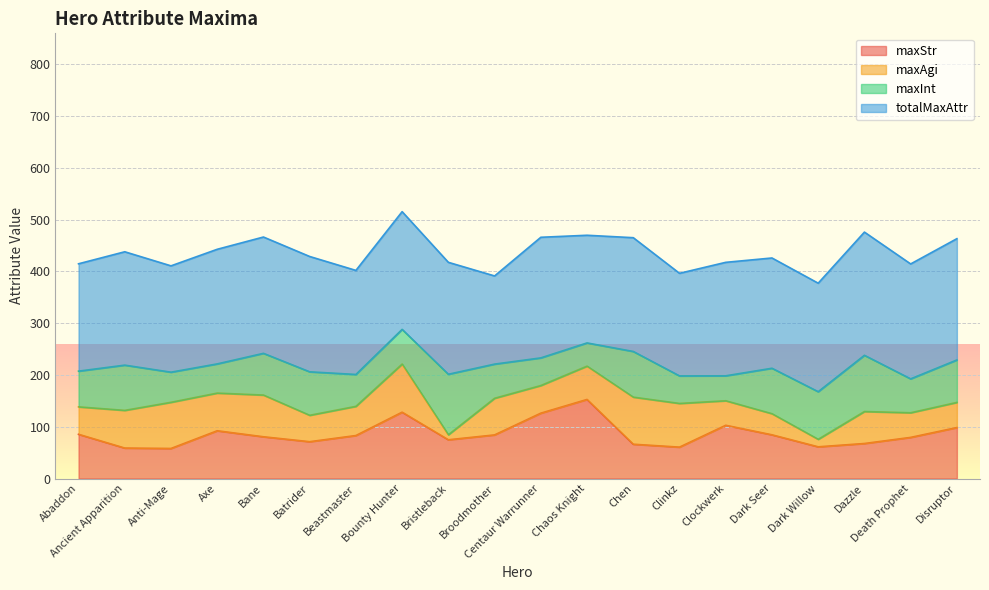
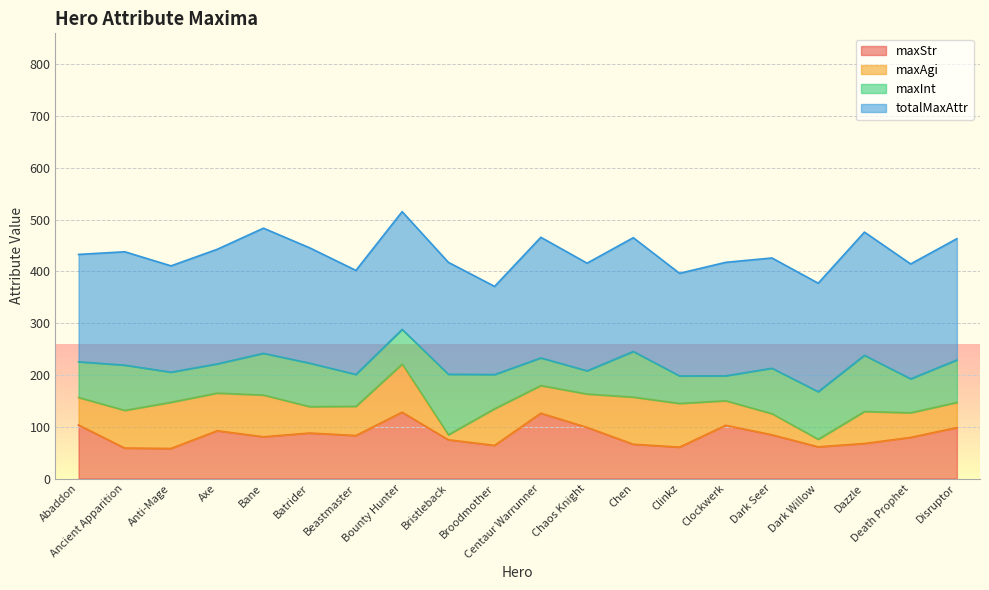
  {
    "maxStr": {
-     "Abaddon": 90,
+     "Abaddon": 100,
      "Ancient Apparition": 60,
      "Anti-Mage": 60,
      "Axe": 90,
      "Bane": 80,
-     "Batrider": 70,
+     "Batrider": 90,
      "Beastmaster": 80,
      "Bounty Hunter": 130,
      "Bristleback": 70,
-     "Broodmother": 80,
+     "Broodmother": 60,
      "Centaur Warrunner": 130,
-     "Chaos Knight": 150,
+     "Chaos Knight": 100,
      "Chen": 70,
      "Clinkz": 60,
      "Clockwerk": 100,
      "Dark Seer": 80,
      "Dark Willow": 60,
      "Dazzle": 70,
      "Death Prophet": 80,
      "Disruptor": 100
    },
    "maxAgi": {
      "Abaddon": 50,
      "Ancient Apparition": 70,
      "Anti-Mage": 90,
      "Axe": 70,
      "Bane": 80,
      "Batrider": 50,
      "Beastmaster": 60,
      "Bounty Hunter": 90,
      "Bristleback": 10,
      "Broodmother": 70,
      "Centaur Warrunner": 50,
      "Chaos Knight": 60,
      "Chen": 90,
      "Clinkz": 80,
      "Clockwerk": 50,
      "Dark Seer": 40,
      "Dark Willow": 10,
      "Dazzle": 60,
      "Death Prophet": 50,
      "Disruptor": 50
    },
    "maxInt": {
      "Abaddon": 70,
      "Ancient Apparition": 90,
      "Anti-Mage": 60,
      "Axe": 60,
      "Bane": 80,
      "Batrider": 80,
      "Beastmaster": 60,
      "Bounty Hunter": 70,
      "Bristleback": 120,
      "Broodmother": 70,
      "Centaur Warrunner": 50,
      "Chaos Knight": 40,
      "Chen": 90,
      "Clinkz": 50,
      "Clockwerk": 50,
      "Dark Seer": 90,
      "Dark Willow": 90,
      "Dazzle": 110,
      "Death Prophet": 70,
      "Disruptor": 80
    },
    "totalMaxAttr": {
      "Abaddon": 210,
      "Ancient Apparition": 220,
      "Anti-Mage": 210,
      "Axe": 220,
-     "Bane": 220,
+     "Bane": 240,
      "Batrider": 220,
      "Beastmaster": 200,
      "Bounty Hunter": 230,
      "Bristleback": 220,
      "Broodmother": 170,
      "Centaur Warrunner": 230,
      "Chaos Knight": 210,
      "Chen": 220,
      "Clinkz": 200,
      "Clockwerk": 220,
      "Dark Seer": 210,
      "Dark Willow": 210,
      "Dazzle": 240,
      "Death Prophet": 220,
      "Disruptor": 230
    }
  }
